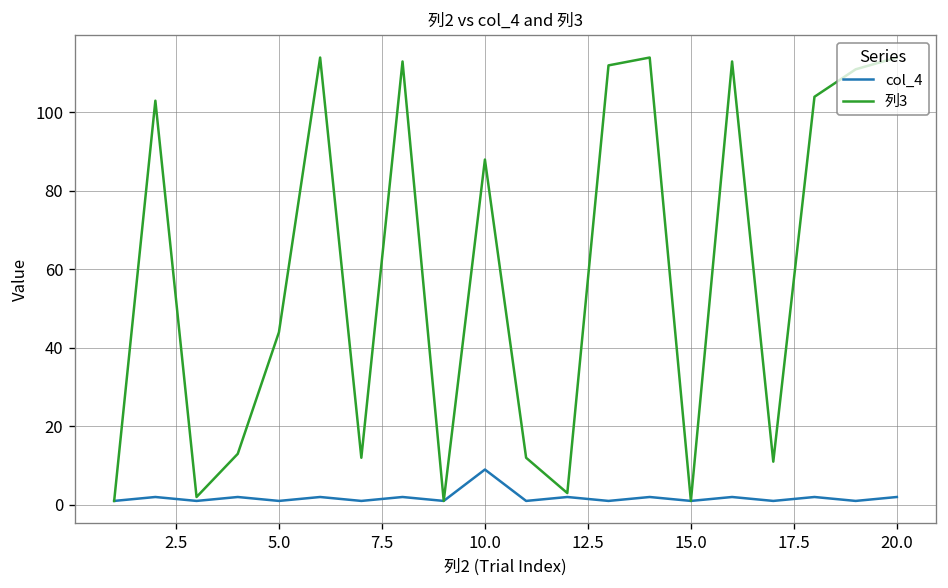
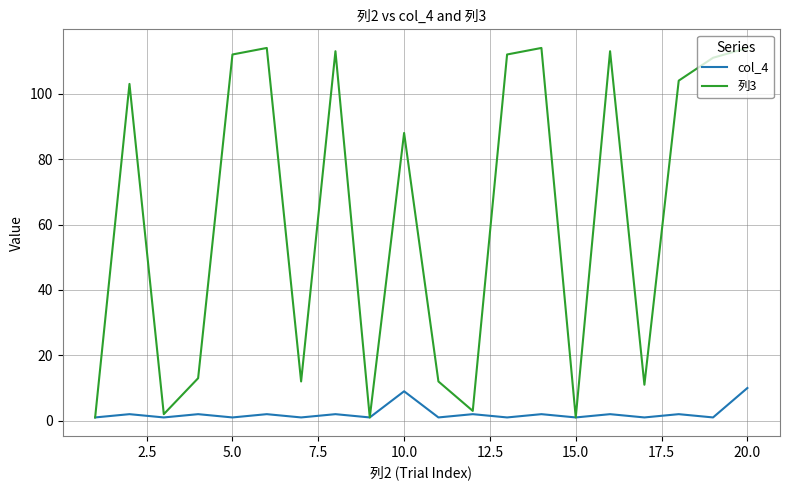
  {
    "col_4": {
      "5.0": 1,
      "10.0": 9,
-     "20.0": 2
+     "20.0": 10
    },
    "列3": {
-     "5.0": 44,
+     "5.0": 112,
      "10.0": 88
    }
  }
